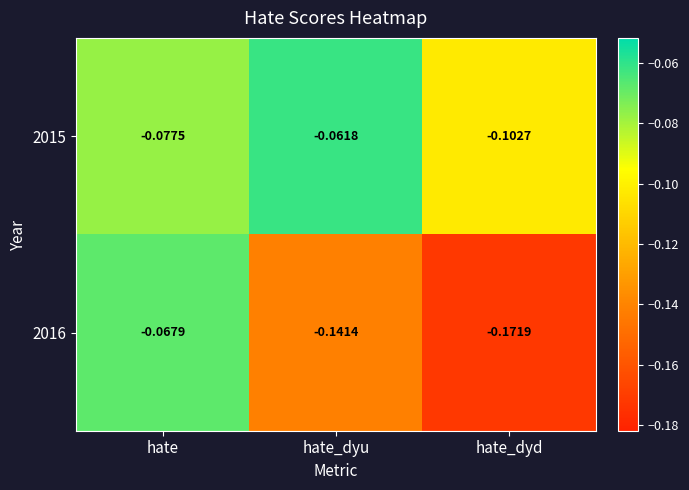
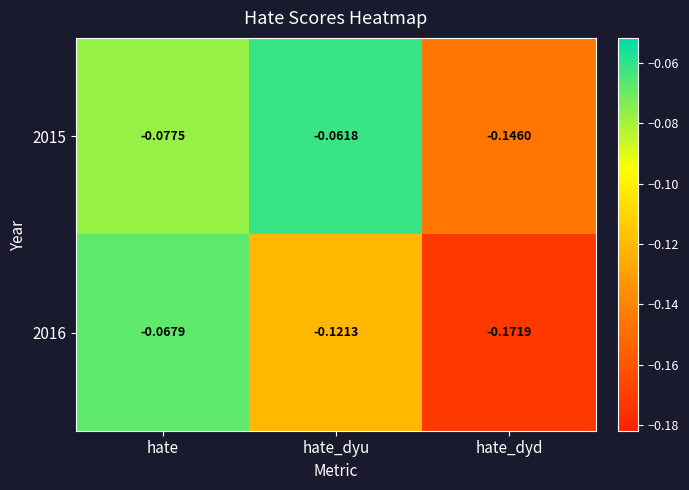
  {
    "2015": {
      "hate": -0.0775,
      "hate_dyu": -0.0618,
-     "hate_dyd": -0.1027
+     "hate_dyd": -0.1460
    },
    "2016": {
      "hate": -0.0679,
-     "hate_dyu": -0.1414,
+     "hate_dyu": -0.1213,
      "hate_dyd": -0.1719
    }
  }
